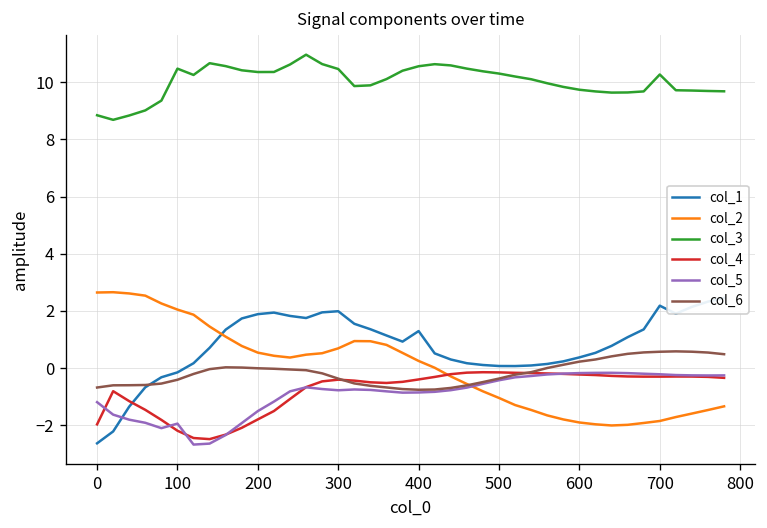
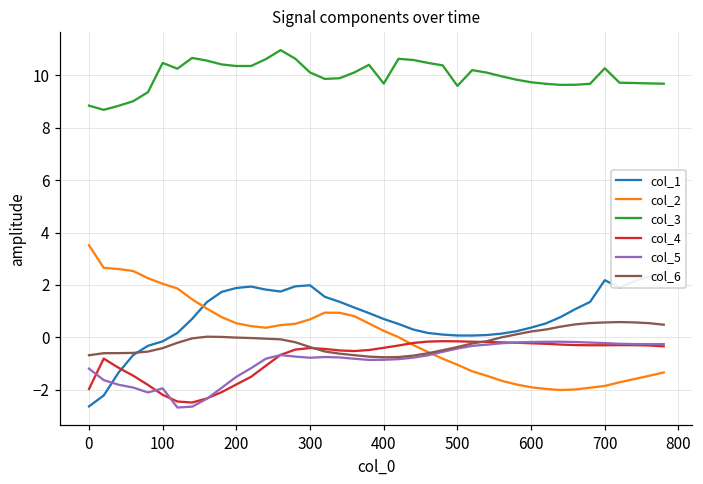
  {
    "col_1": {
      "0": -2.6,
      "100": -0.2,
      "200": 1.9,
      "300": 2.0,
-     "400": 1.3,
+     "400": 0.7,
      "500": 0.1,
      "600": 0.4,
      "700": 2.2
    },
    "col_2": {
-     "0": 2.6,
+     "0": 3.5,
      "100": 2.0,
      "200": 0.5,
      "300": 0.7,
      "400": 0.2,
      "500": -1.0,
      "600": -1.9,
      "700": -1.9
    },
    "col_3": {
      "0": 8.8,
      "100": 10.5,
      "200": 10.4,
-     "300": 10.5,
-     "400": 10.6,
-     "500": 10.3,
+     "300": 10.1,
+     "400": 9.7,
+     "500": 9.6,
      "600": 9.7,
      "700": 10.3
    },
    "col_4": {
      "0": -2.0,
      "100": -2.2,
      "200": -1.8,
      "400": -0.4,
      "500": -0.2
    },
    "col_5": {
      "0": -1.2,
      "100": -1.9,
      "200": -1.5,
      "300": -0.8
    },
    "col_6": {
      "0": -0.7,
      "100": -0.4,
      "200": 0.0,
      "600": 0.2,
      "700": 0.6
    }
  }
